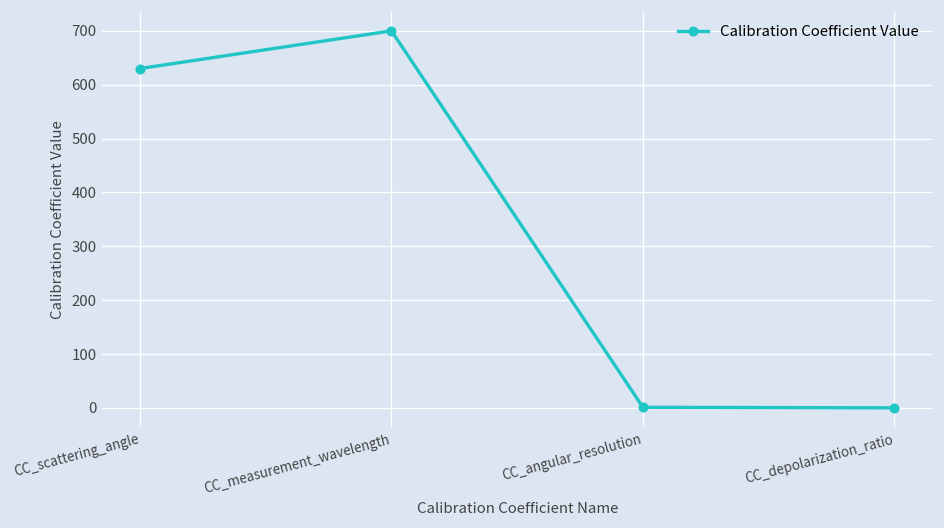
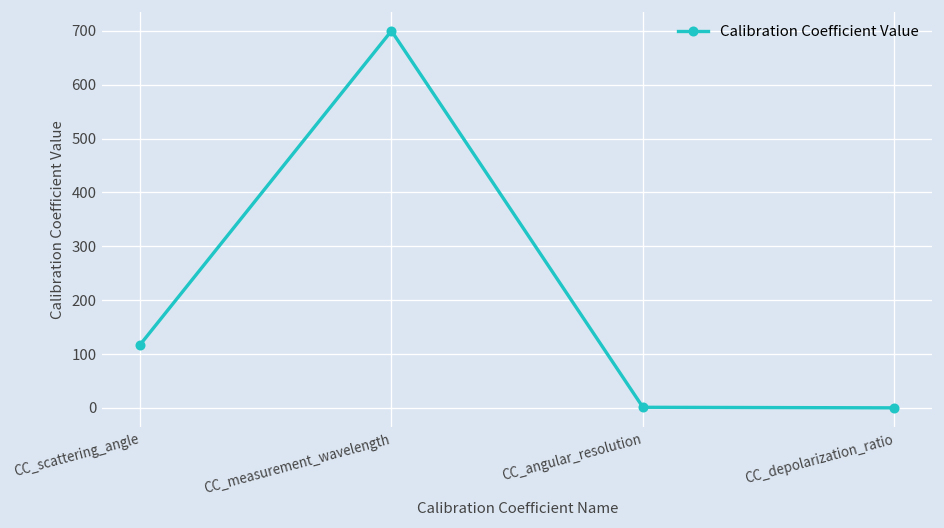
  {
-   "CC_scattering_angle": 630,
+   "CC_scattering_angle": 120,
    "CC_measurement_wavelength": 700,
    "CC_angular_resolution": 0,
    "CC_depolarization_ratio": 0
  }
